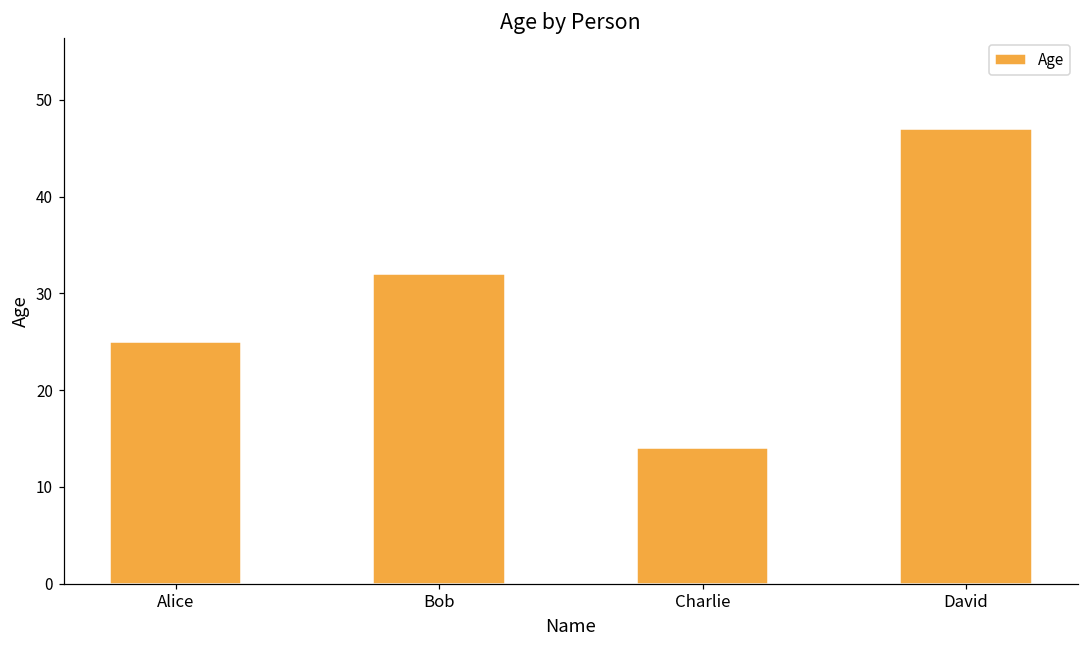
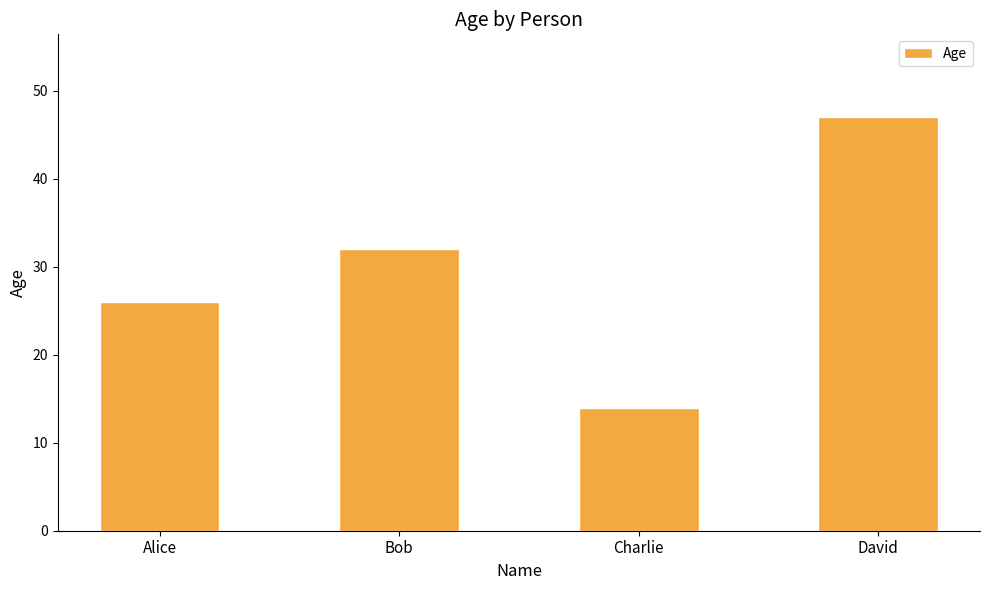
  {
-   "Alice": 25,
+   "Alice": 26,
    "Bob": 32,
    "Charlie": 14,
    "David": 47
  }
